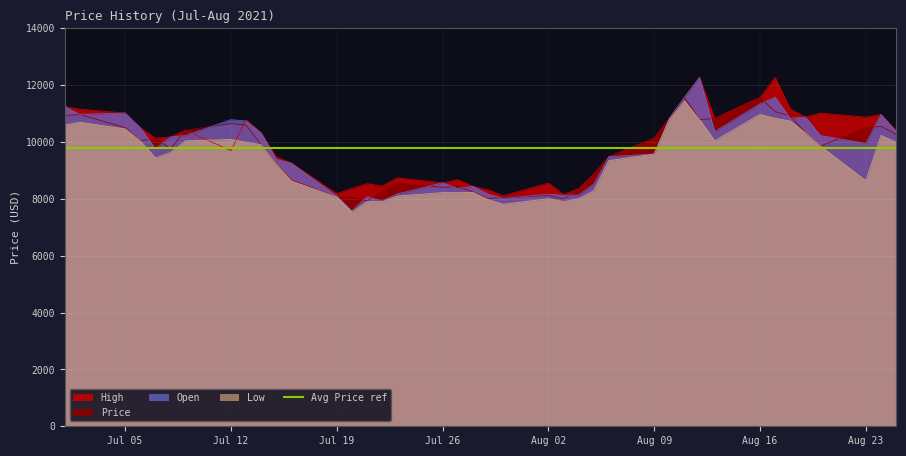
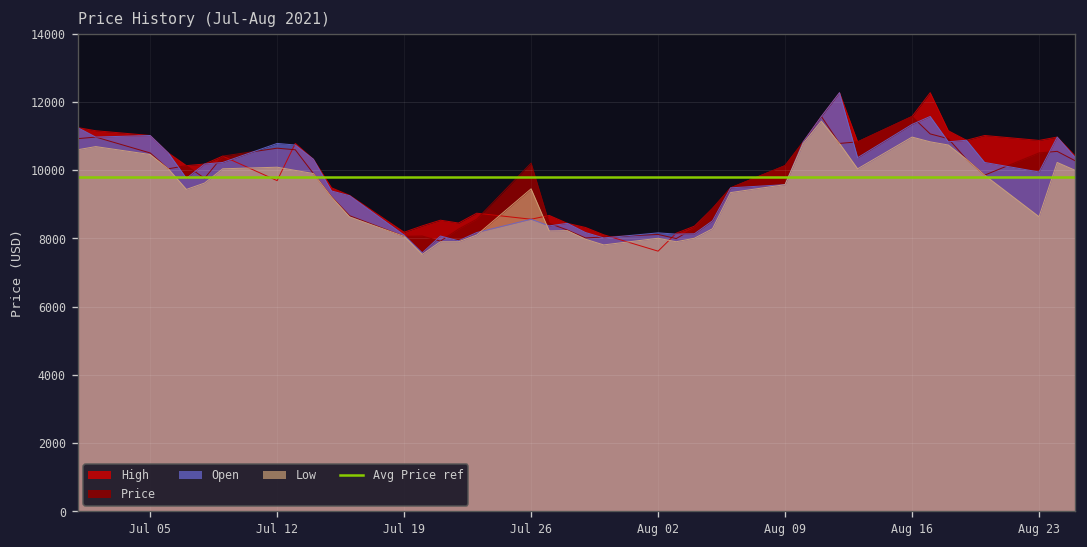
  {
    "High": {
      "Jul 12": 9700,
-     "Aug 02": 8600,
+     "Aug 02": 7600,
      "Aug 23": 10900
    },
    "Price": {
      "Jul 12": 10600,
-     "Jul 26": 8400,
+     "Jul 26": 10200,
      "Aug 23": 10500
    },
    "Open": {
      "Jul 12": 10800,
      "Aug 16": 11300,
      "Aug 23": 9900
    },
    "Low": {
      "Jul 12": 10100,
-     "Jul 26": 8200,
+     "Jul 26": 9500,
      "Aug 02": 8000,
      "Aug 16": 11000,
      "Aug 23": 8600
    }
  }
